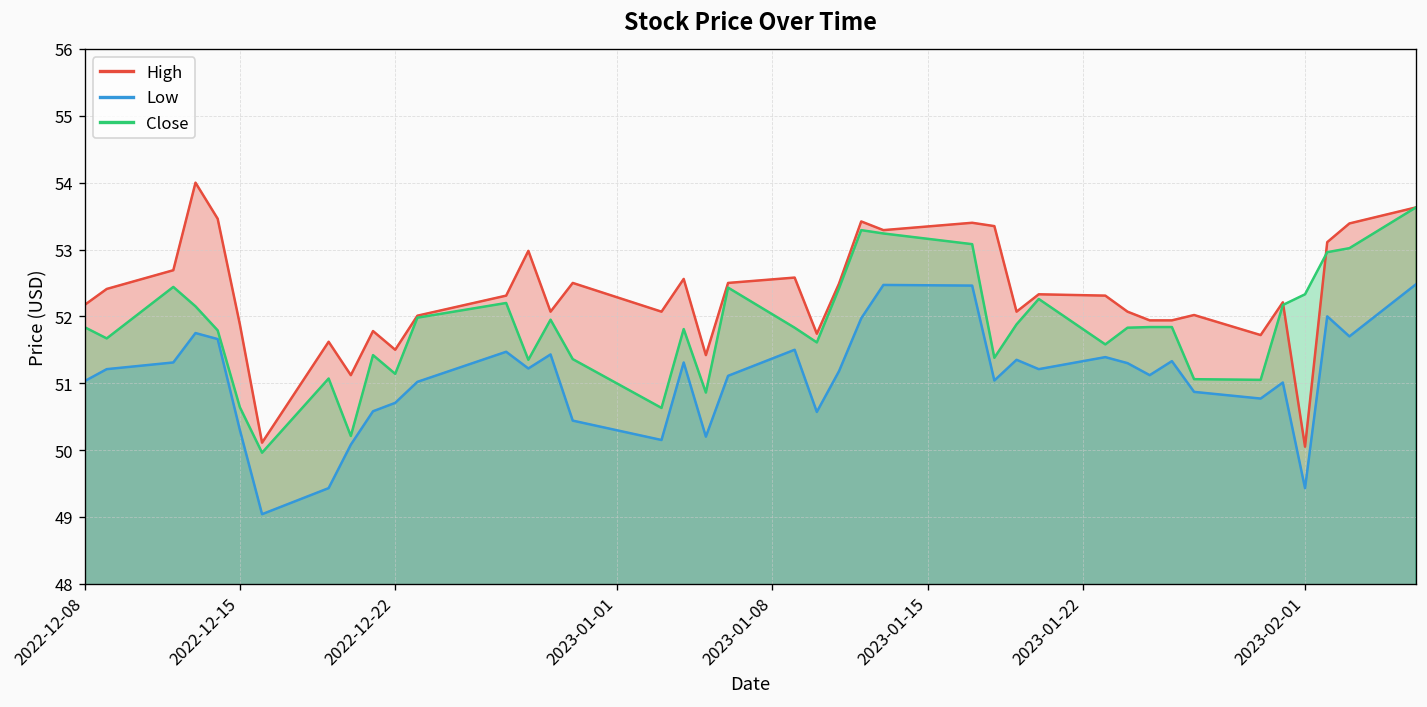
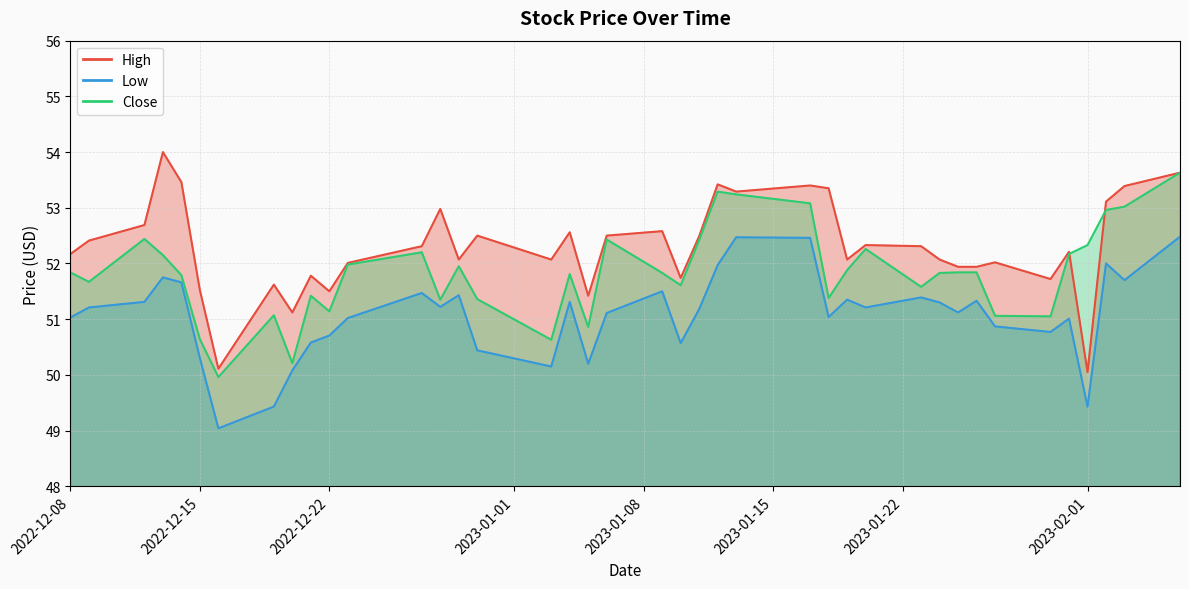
  {
    "High": {
      "2022-12-08": 52.2,
-     "2022-12-15": 51.9,
+     "2022-12-15": 51.5,
      "2022-12-22": 51.5,
      "2023-02-01": 50.0
    },
    "Low": {
      "2022-12-08": 51.0,
      "2022-12-15": 50.3,
      "2022-12-22": 50.7,
      "2023-02-01": 49.4
    },
    "Close": {
      "2022-12-08": 51.8,
      "2022-12-15": 50.6,
      "2022-12-22": 51.1,
      "2023-02-01": 52.3
    }
  }
